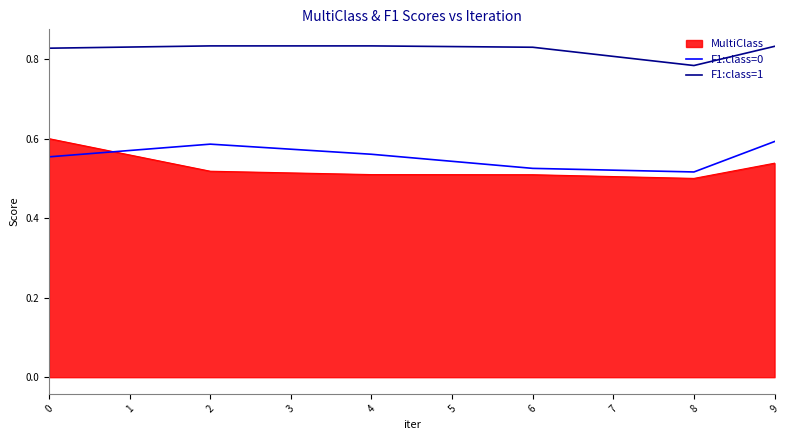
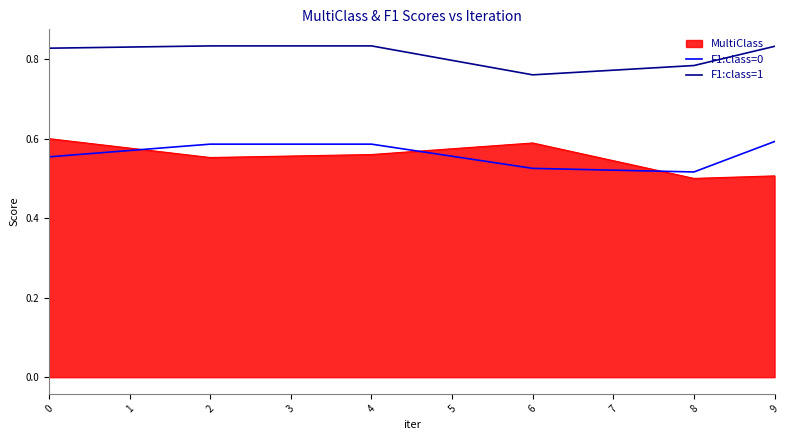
  {
    "MultiClass": {
      "0": 0.60,
-     "2": 0.52,
-     "4": 0.51,
-     "6": 0.51,
+     "2": 0.55,
+     "4": 0.56,
+     "6": 0.59,
      "8": 0.50,
-     "9": 0.54
+     "9": 0.51
    },
    "F1:class=0": {
      "0": 0.55,
      "2": 0.59,
-     "4": 0.56,
+     "4": 0.59,
      "6": 0.53,
      "8": 0.52,
      "9": 0.59
    },
    "F1:class=1": {
      "0": 0.83,
      "2": 0.83,
      "4": 0.83,
-     "6": 0.83,
+     "6": 0.76,
      "8": 0.78,
      "9": 0.83
    }
  }
